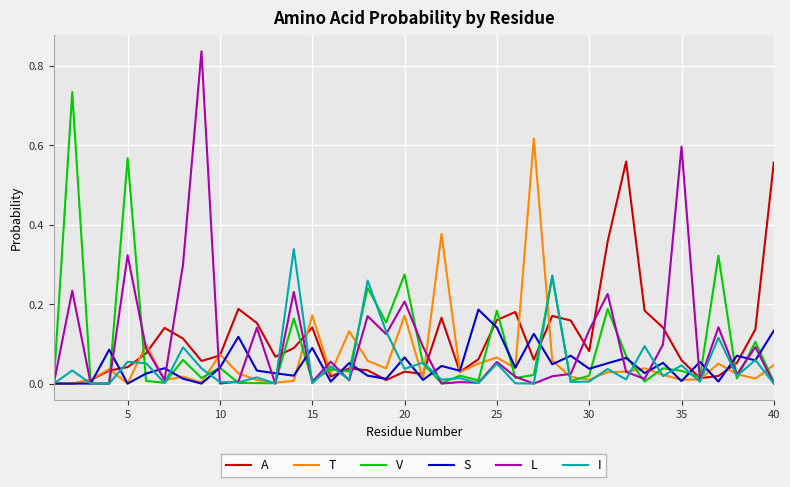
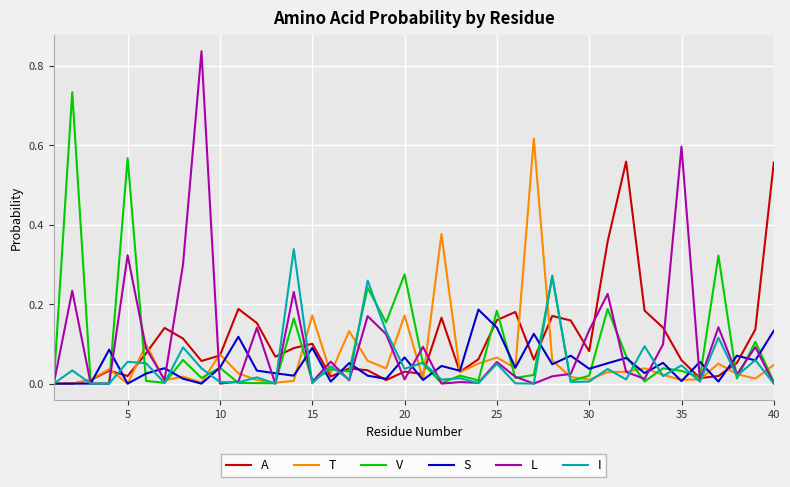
  {
    "A": {
-     "5": 0.04,
-     "15": 0.14,
+     "5": 0.02,
+     "15": 0.10,
      "20": 0.03,
      "25": 0.16,
      "30": 0.08,
      "35": 0.06,
      "40": 0.56
    },
    "T": {
      "15": 0.17,
      "20": 0.17,
      "25": 0.07,
      "40": 0.05
    },
    "V": {
      "5": 0.57,
      "20": 0.27,
      "25": 0.18,
      "30": 0.02,
      "35": 0.03
    },
    "S": {
      "15": 0.09,
      "20": 0.07,
      "25": 0.14,
      "30": 0.04,
      "40": 0.13
    },
    "L": {
      "5": 0.32,
-     "20": 0.21,
+     "20": 0.01,
      "30": 0.13,
      "35": 0.60
    },
    "I": {
      "5": 0.05,
      "20": 0.04,
      "35": 0.05
    }
  }
